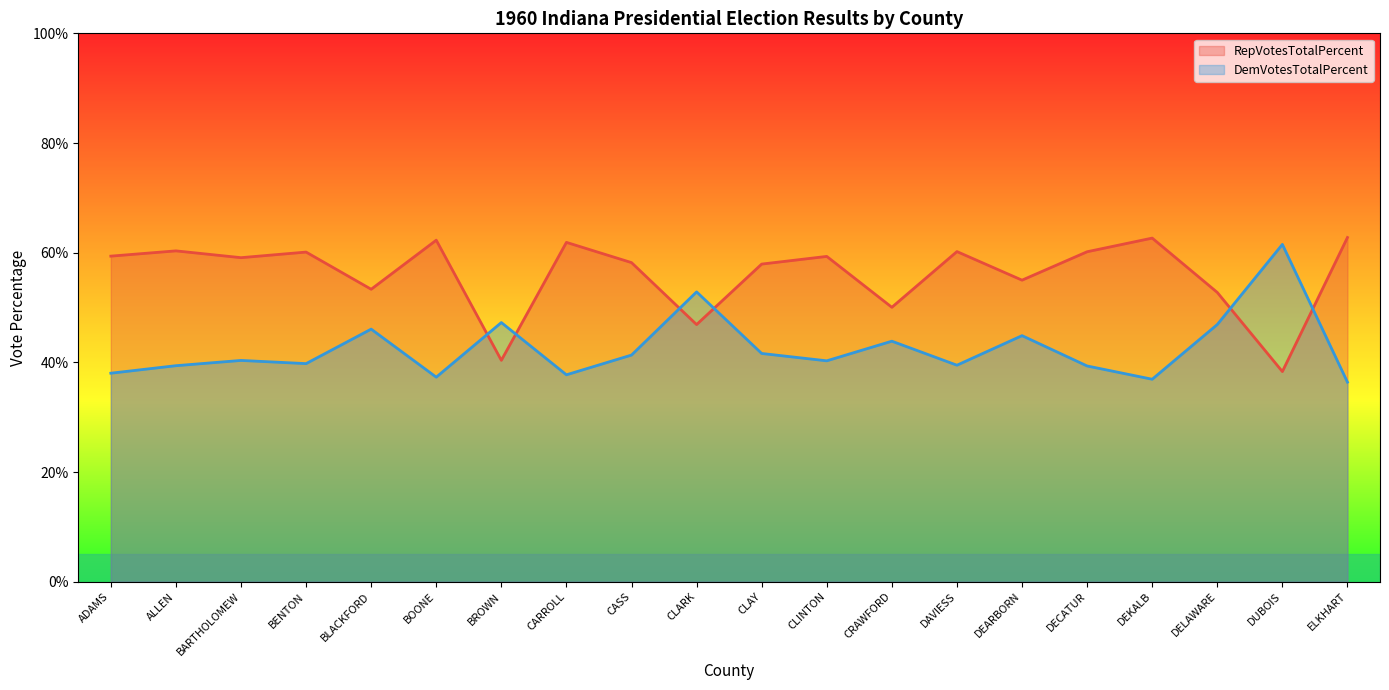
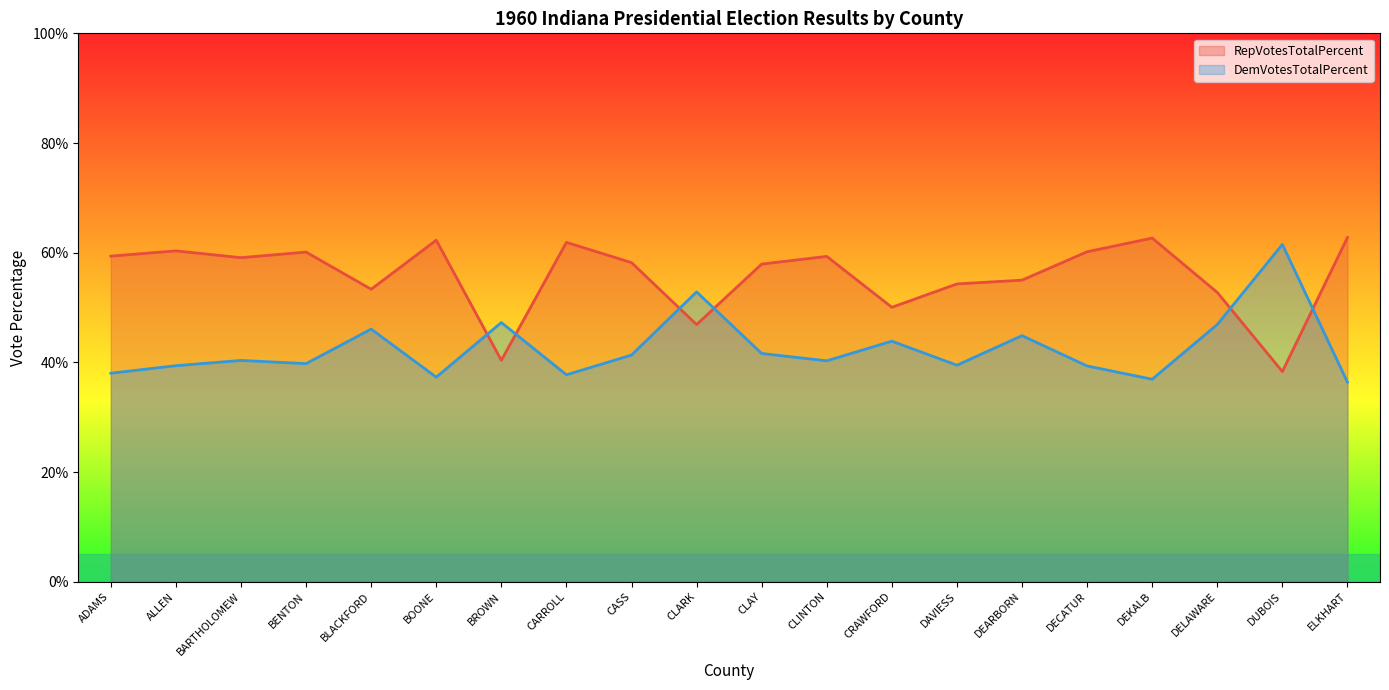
  {
    "RepVotesTotalPercent": {
      "ADAMS": "59%",
      "ALLEN": "60%",
      "BARTHOLOMEW": "59%",
      "BENTON": "60%",
      "BLACKFORD": "53%",
      "BOONE": "62%",
      "BROWN": "40%",
      "CARROLL": "62%",
      "CASS": "58%",
      "CLARK": "47%",
      "CLAY": "58%",
      "CLINTON": "59%",
      "CRAWFORD": "50%",
-     "DAVIESS": "60%",
+     "DAVIESS": "54%",
      "DEARBORN": "55%",
      "DECATUR": "60%",
      "DEKALB": "63%",
      "DELAWARE": "53%",
      "DUBOIS": "38%",
      "ELKHART": "63%"
    },
    "DemVotesTotalPercent": {
      "ADAMS": "38%",
      "ALLEN": "39%",
      "BARTHOLOMEW": "40%",
      "BENTON": "40%",
      "BLACKFORD": "46%",
      "BOONE": "37%",
      "BROWN": "47%",
      "CARROLL": "38%",
      "CASS": "41%",
      "CLARK": "53%",
      "CLAY": "42%",
      "CLINTON": "40%",
      "CRAWFORD": "44%",
      "DAVIESS": "39%",
      "DEARBORN": "45%",
      "DECATUR": "39%",
      "DEKALB": "37%",
      "DELAWARE": "47%",
      "DUBOIS": "62%",
      "ELKHART": "36%"
    }
  }
